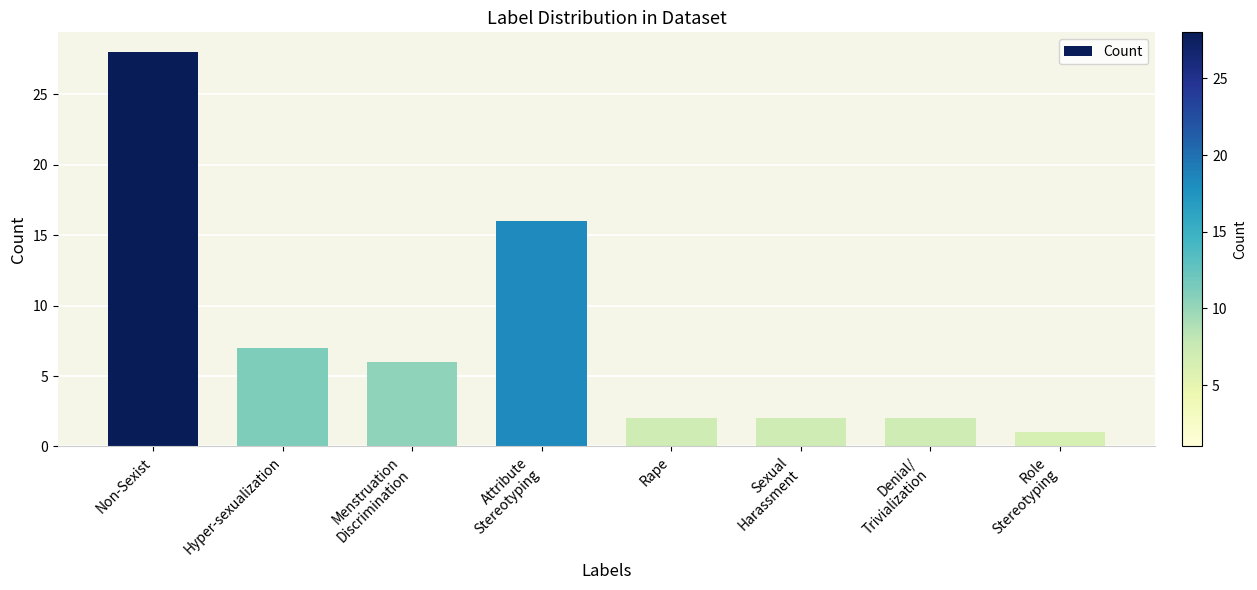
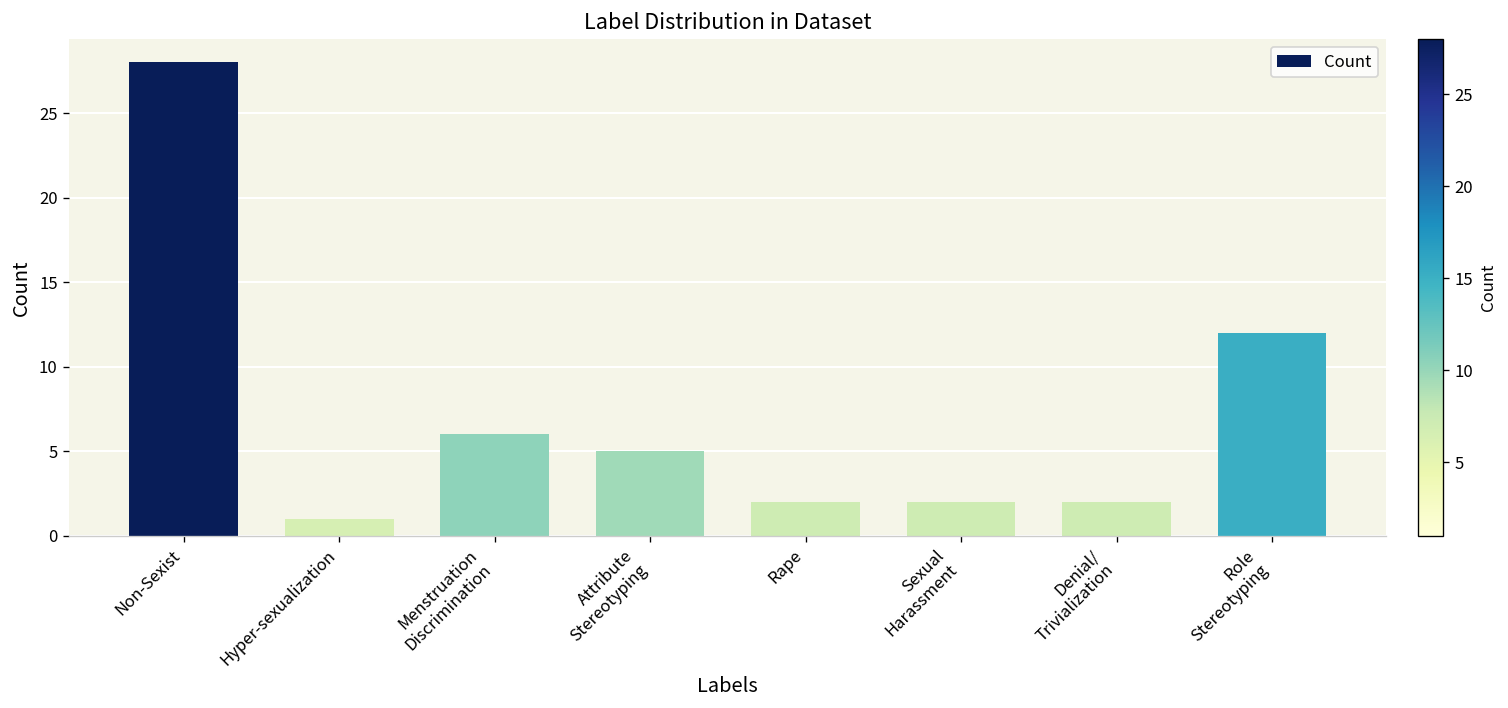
  {
    "Non-Sexist": 28,
-   "Hyper-sexualization": 7,
+   "Hyper-sexualization": 1,
    "Menstruation Discrimination": 6,
-   "Attribute Stereotyping": 16,
+   "Attribute Stereotyping": 5,
    "Rape": 2,
    "Sexual Harassment": 2,
    "Denial/ Trivialization": 2,
-   "Role Stereotyping": 1
+   "Role Stereotyping": 12
  }
